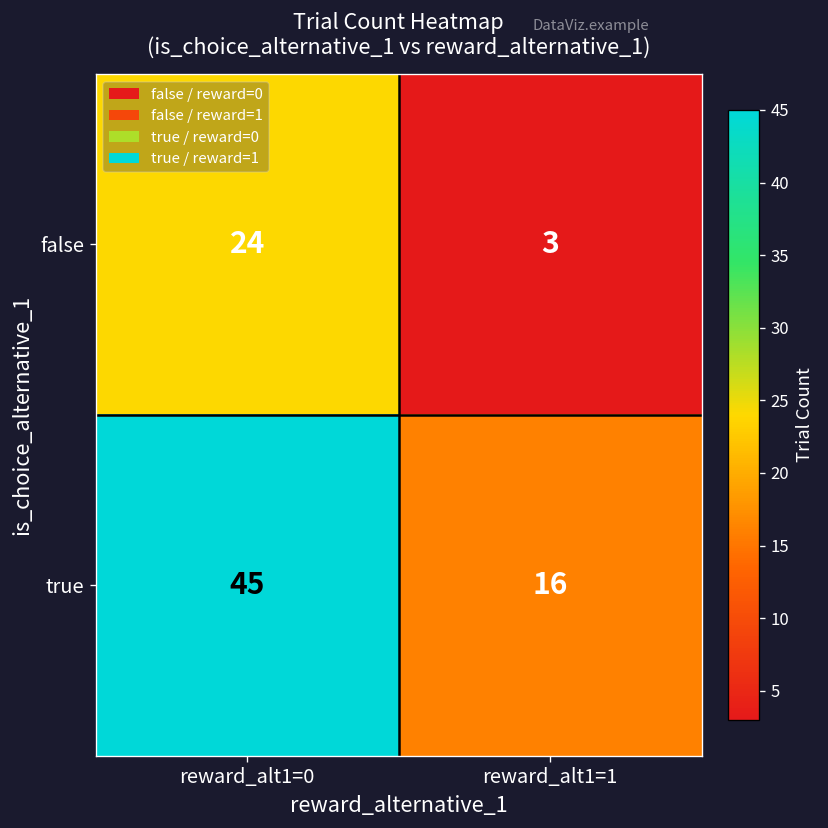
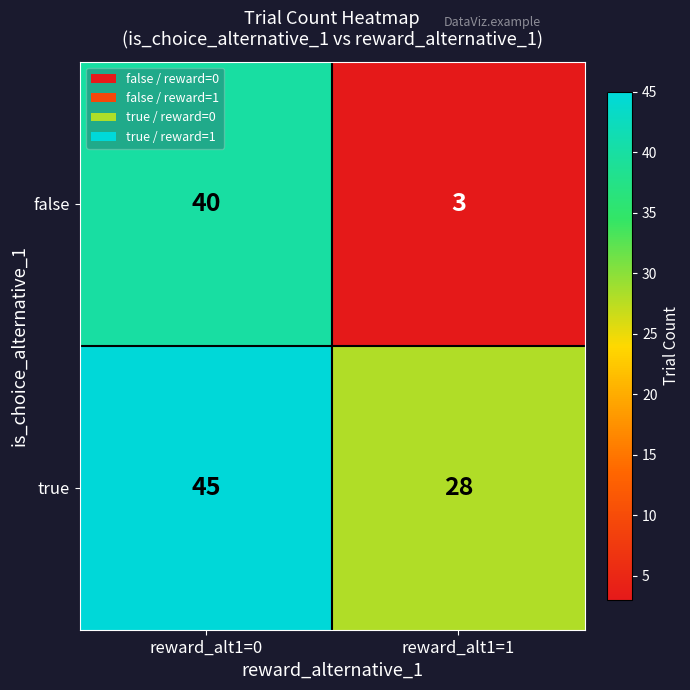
  {
    "false": {
-     "reward_alt1=0": 24,
+     "reward_alt1=0": 40,
      "reward_alt1=1": 3
    },
    "true": {
      "reward_alt1=0": 45,
-     "reward_alt1=1": 16
+     "reward_alt1=1": 28
    }
  }
